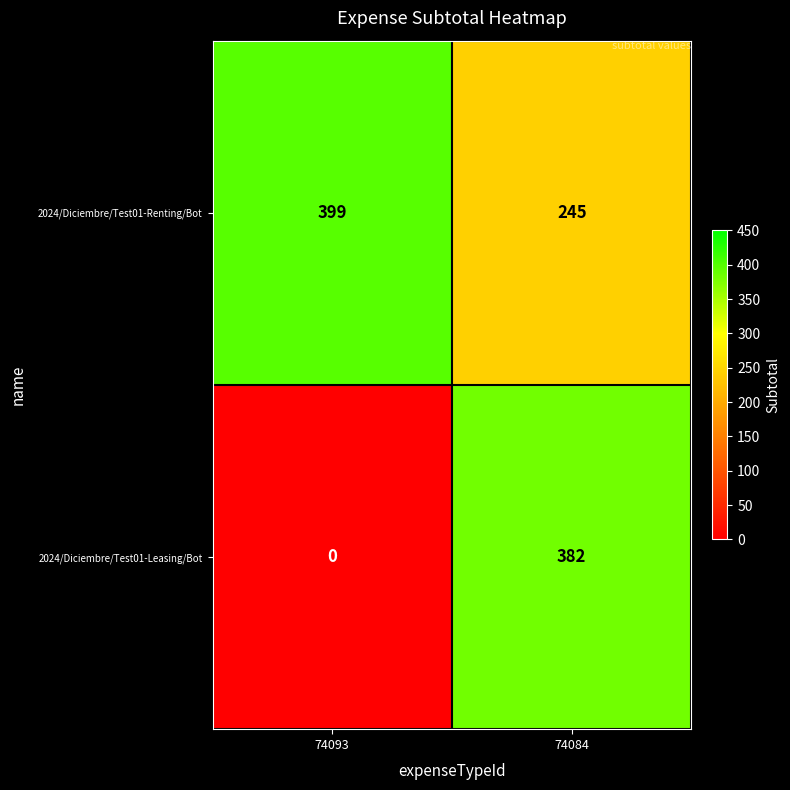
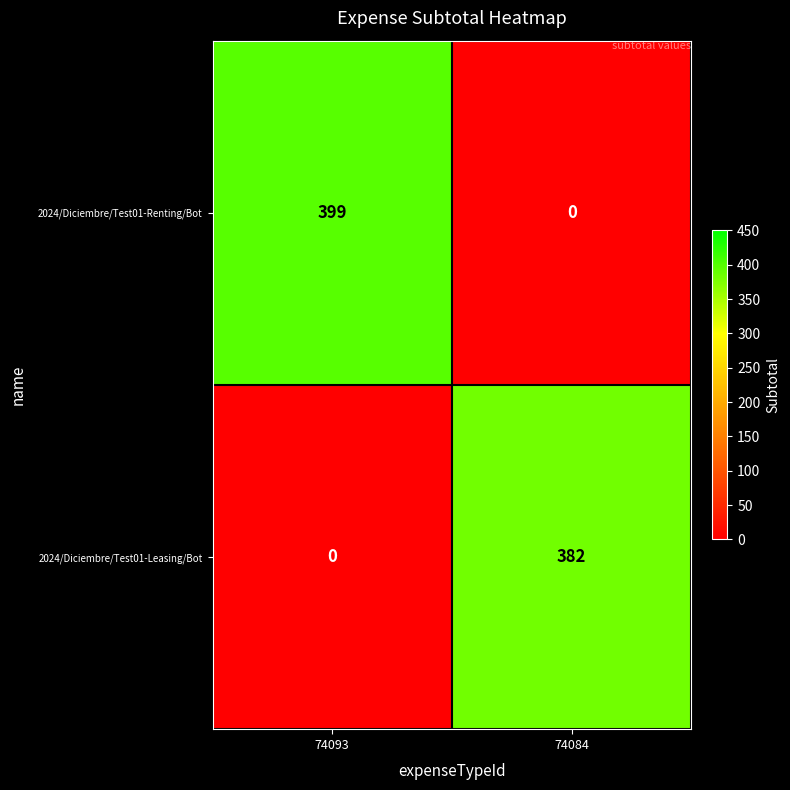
  {
    "2024/Diciembre/Test01-Renting/Bot": {
      "74093": 399,
-     "74084": 245
+     "74084": 0
    },
    "2024/Diciembre/Test01-Leasing/Bot": {
      "74093": 0,
      "74084": 382
    }
  }
